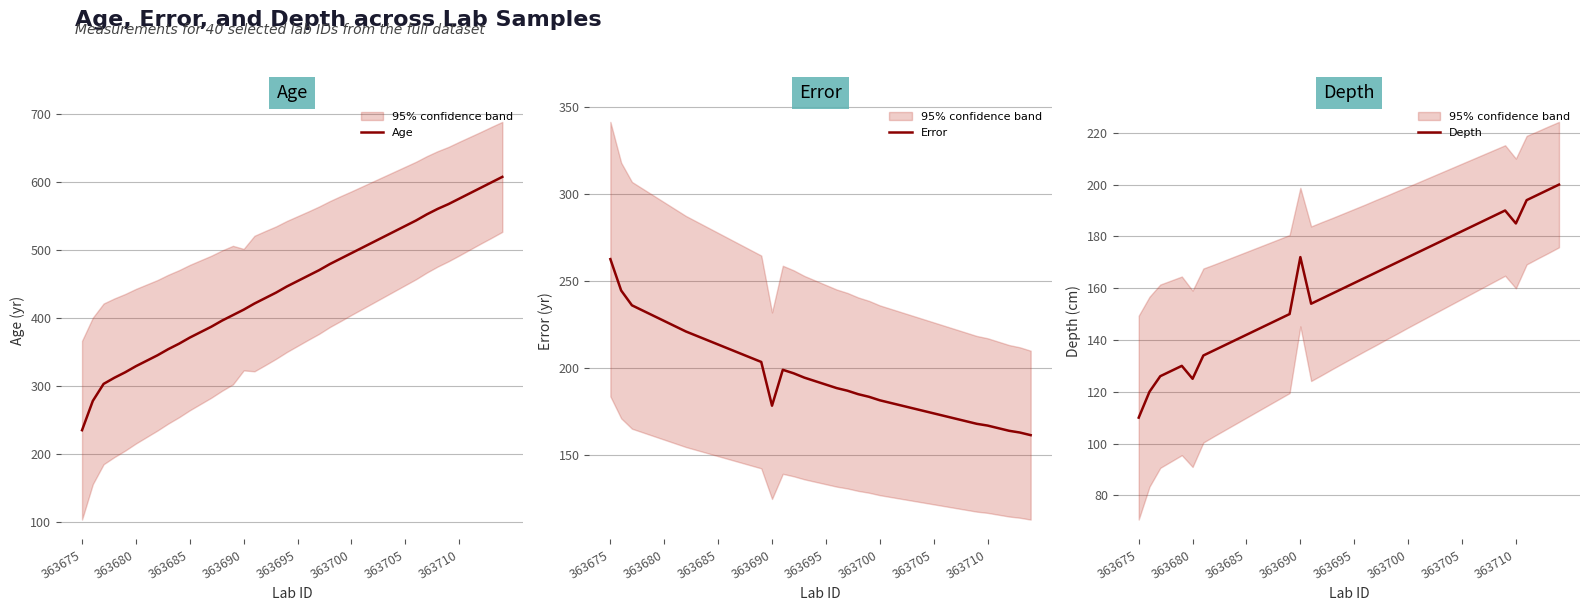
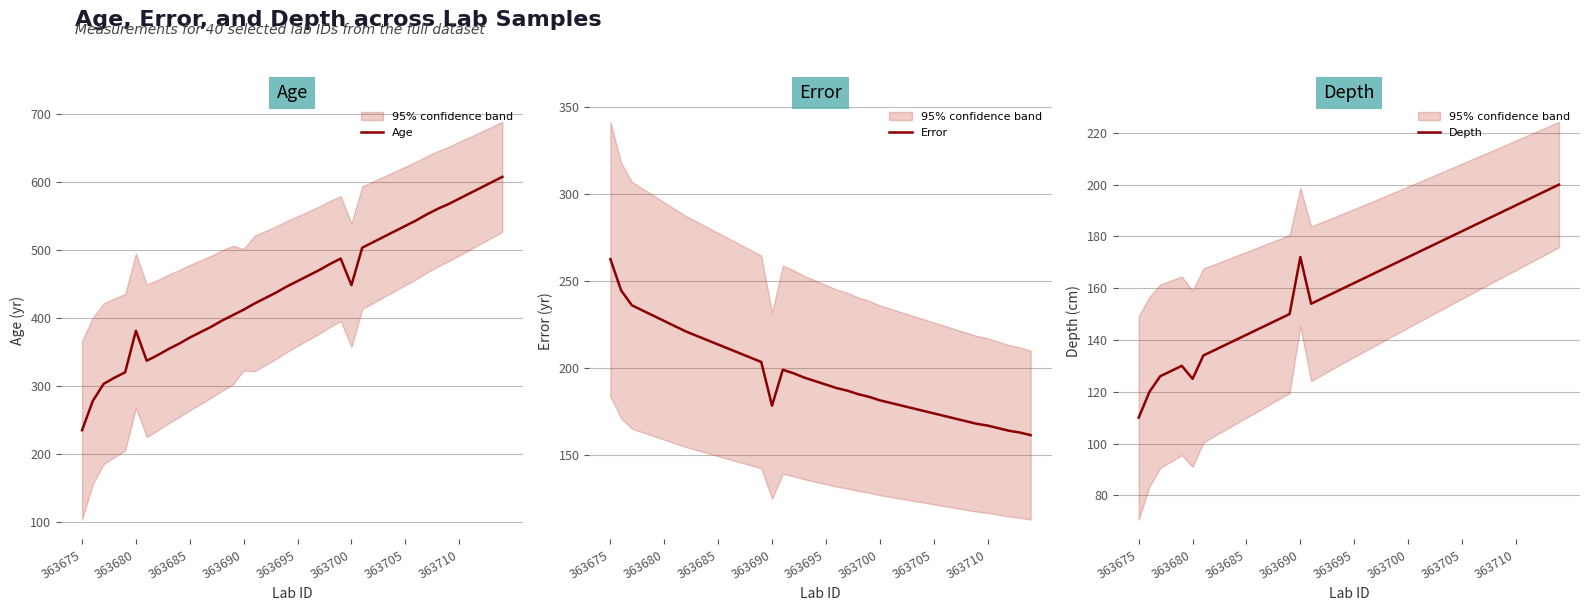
  {
    "Age": {
      "Age": {
        "363675": 240,
-       "363680": 330,
+       "363680": 380,
        "363685": 370,
        "363690": 410,
        "363695": 450,
-       "363700": 500,
+       "363700": 450,
        "363705": 540,
        "363710": 580
      }
    },
    "Error": {
      "Error": {
        "363675": 263,
        "363680": 227,
        "363685": 214,
        "363690": 178,
        "363695": 191,
        "363700": 182,
        "363705": 174,
        "363710": 167
      }
    },
    "Depth": {
      "Depth": {
        "363675": 110,
        "363680": 125,
        "363685": 142,
        "363690": 172,
        "363695": 162,
        "363700": 172,
        "363705": 182,
-       "363710": 185
+       "363710": 192
      }
    }
  }
